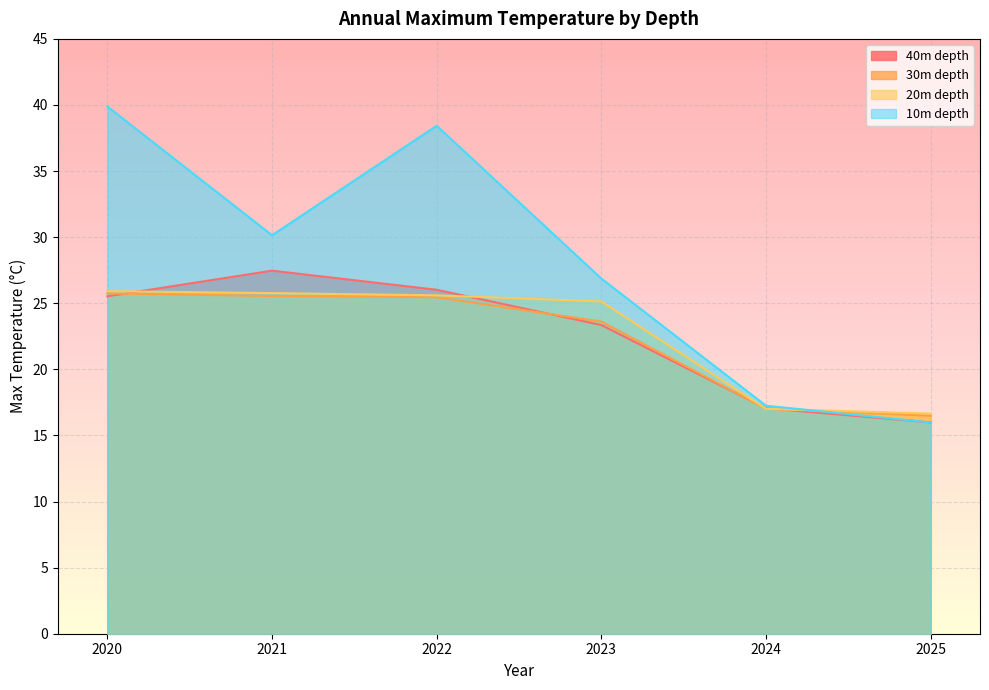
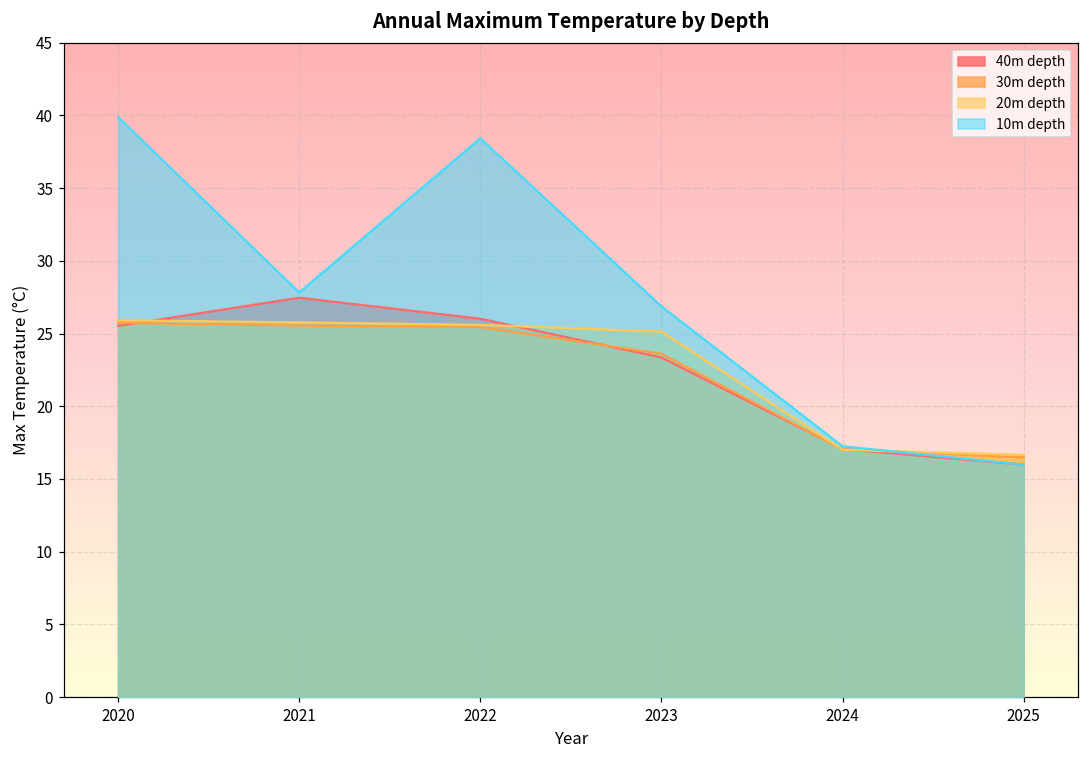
  {
    "40m depth": {
      "2020": 25.5,
      "2021": 27.5,
      "2022": 26.0,
      "2023": 23.4
    },
    "10m depth": {
      "2020": 39.9,
-     "2021": 30.1,
+     "2021": 27.8,
      "2022": 38.4,
      "2023": 26.9
    }
  }
